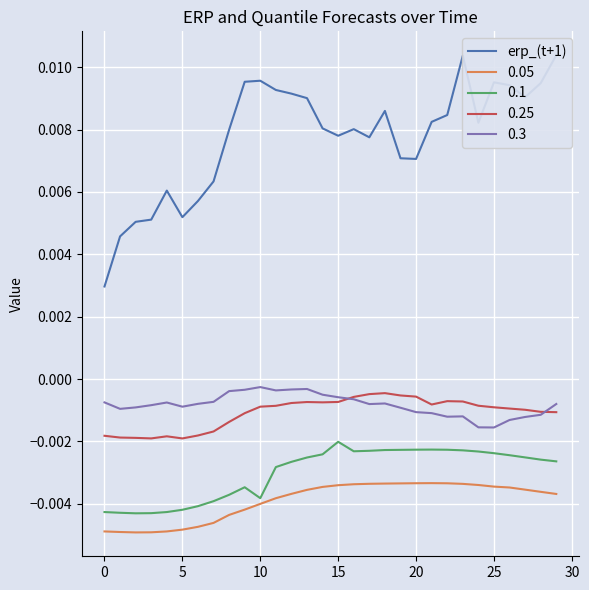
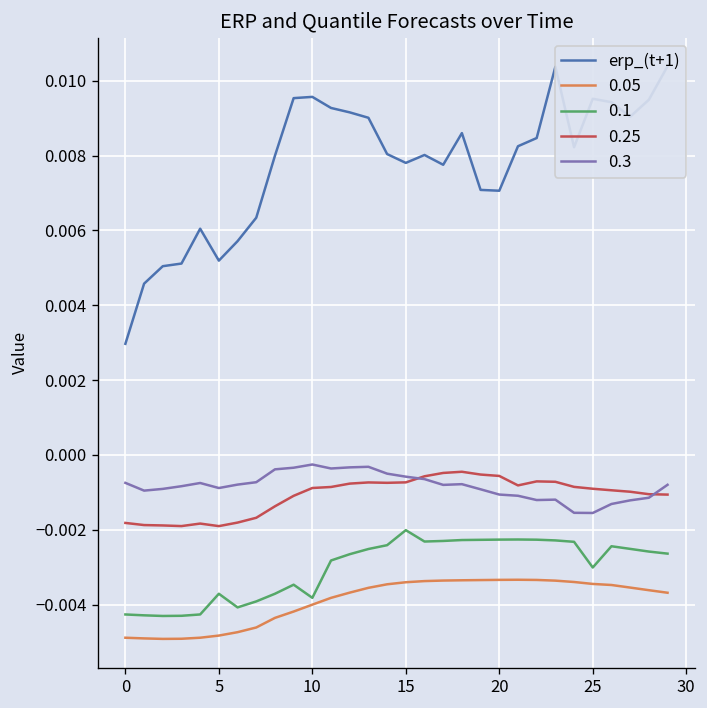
  {
    "0.1": {
      "0": -0.0043,
-     "5": -0.0042,
+     "5": -0.0037,
      "10": -0.0038,
      "15": -0.0020,
      "20": -0.0023,
-     "25": -0.0024
+     "25": -0.0030
    }
  }
